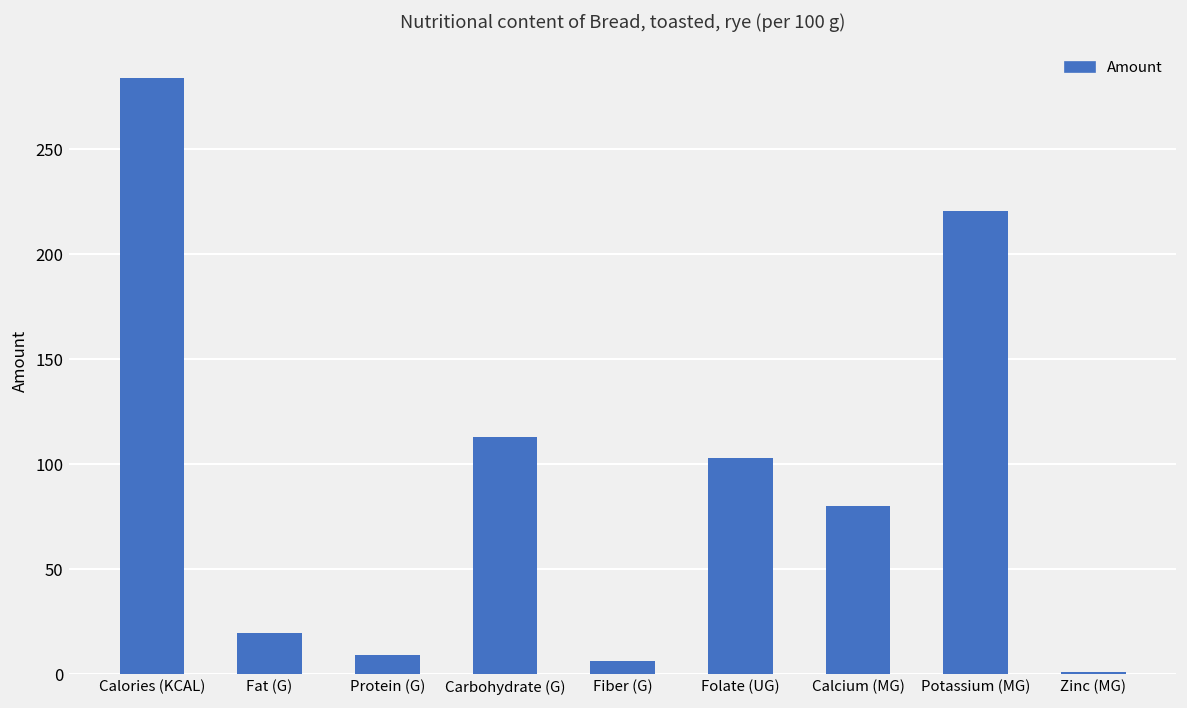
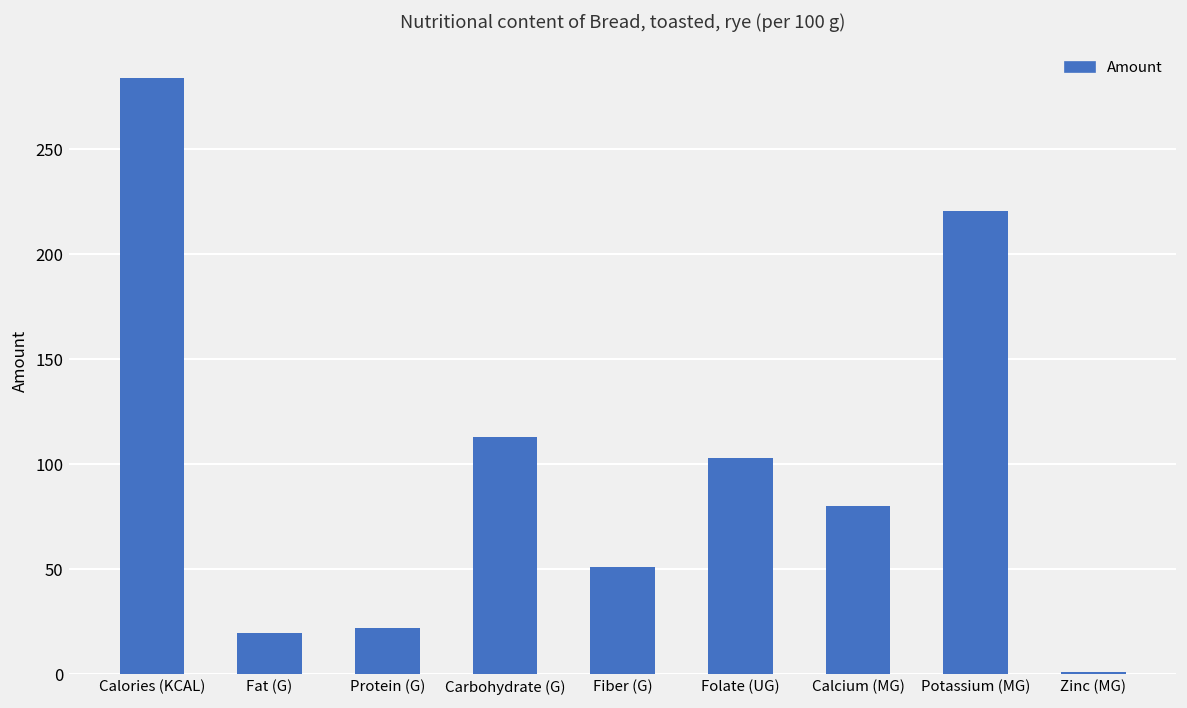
  {
    "Calories (KCAL)": 284,
    "Fat (G)": 20,
-   "Protein (G)": 9,
+   "Protein (G)": 22,
    "Carbohydrate (G)": 113,
-   "Fiber (G)": 6,
+   "Fiber (G)": 51,
    "Folate (UG)": 103,
    "Calcium (MG)": 80,
    "Potassium (MG)": 220
  }
